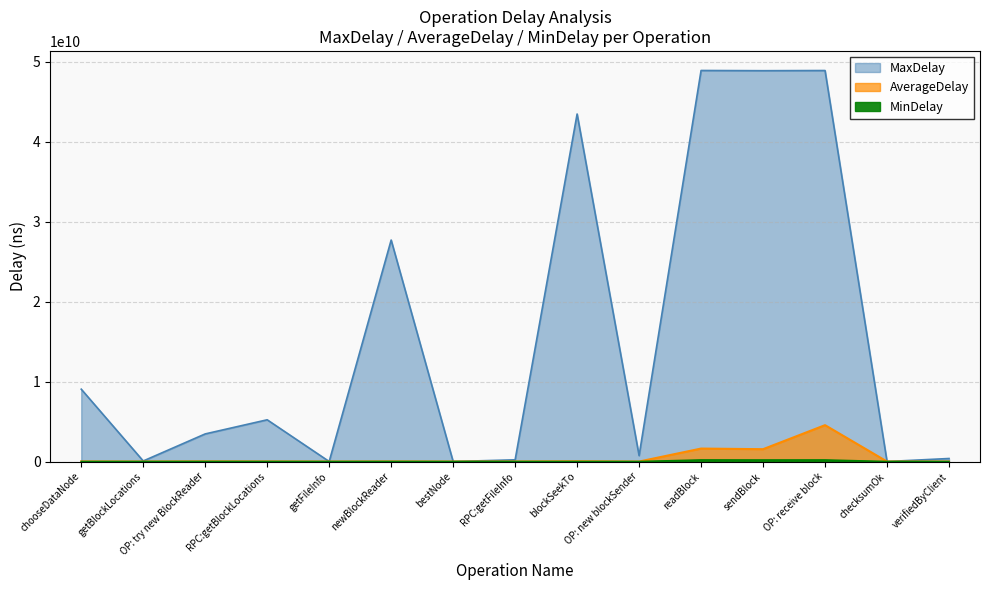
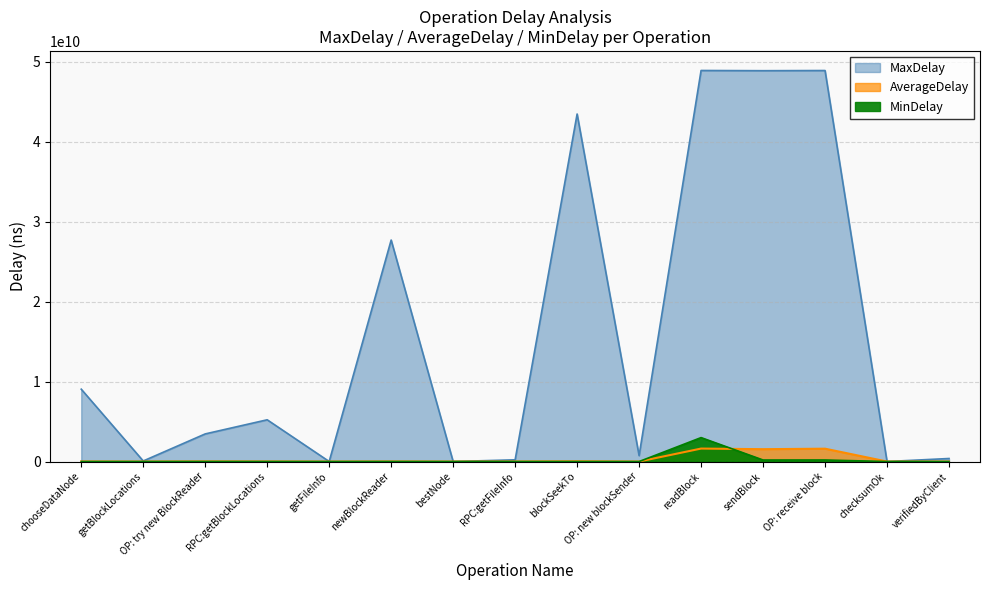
  {
    "MaxDelay": {
      "chooseDataNode": 9000000000,
      "OP: try new BlockReader": 3000000000,
      "RPC:getBlockLocations": 5000000000,
      "newBlockReader": 28000000000,
      "blockSeekTo": 43000000000,
      "OP: new blockSender": 1000000000,
      "readBlock": 49000000000,
      "sendBlock": 49000000000,
      "OP: receive block": 49000000000,
      "verifiedByClient": 0
    },
    "AverageDelay": {
      "readBlock": 2000000000,
      "sendBlock": 2000000000,
-     "OP: receive block": 5000000000
+     "OP: receive block": 2000000000
    },
    "MinDelay": {
-     "readBlock": 0,
+     "readBlock": 3000000000,
      "sendBlock": 0,
      "OP: receive block": 0
    }
  }
